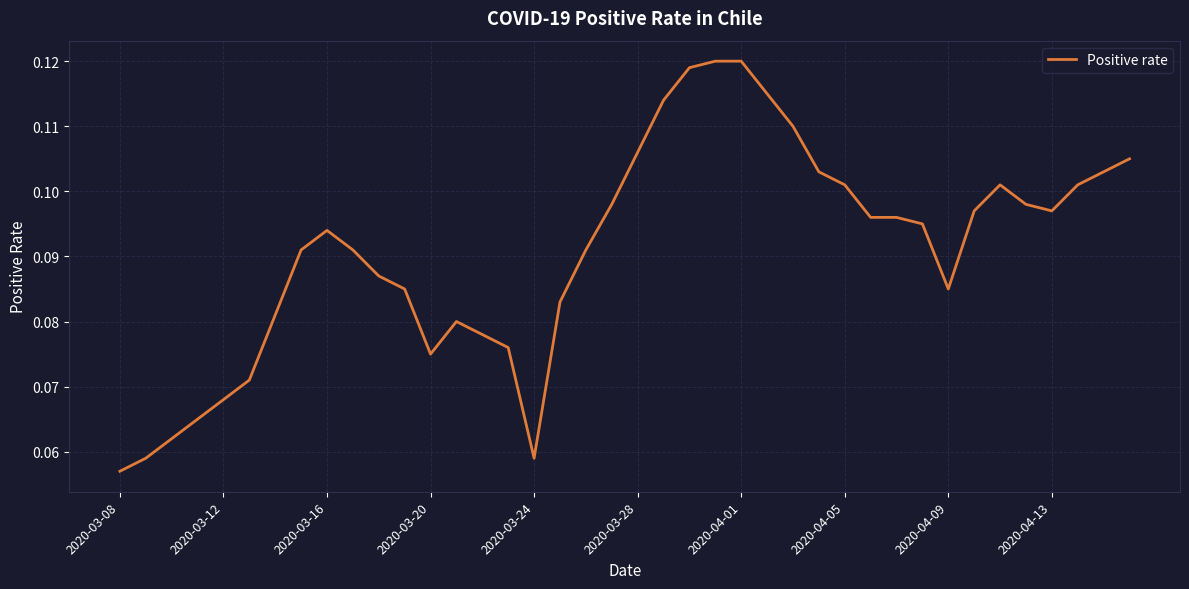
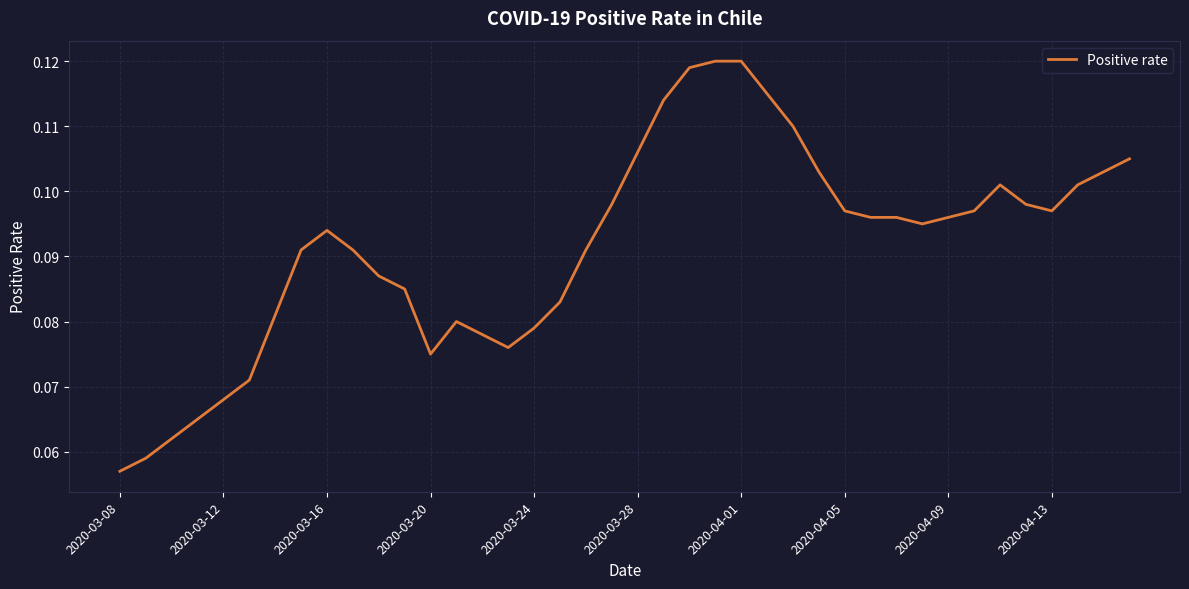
  {
    "2020-03-08": 0.057,
    "2020-03-12": 0.068,
    "2020-03-16": 0.094,
    "2020-03-20": 0.075,
-   "2020-03-24": 0.059,
+   "2020-03-24": 0.079,
    "2020-03-28": 0.106,
    "2020-04-01": 0.120,
-   "2020-04-05": 0.101,
-   "2020-04-09": 0.085,
+   "2020-04-05": 0.097,
+   "2020-04-09": 0.096,
    "2020-04-13": 0.097
  }
